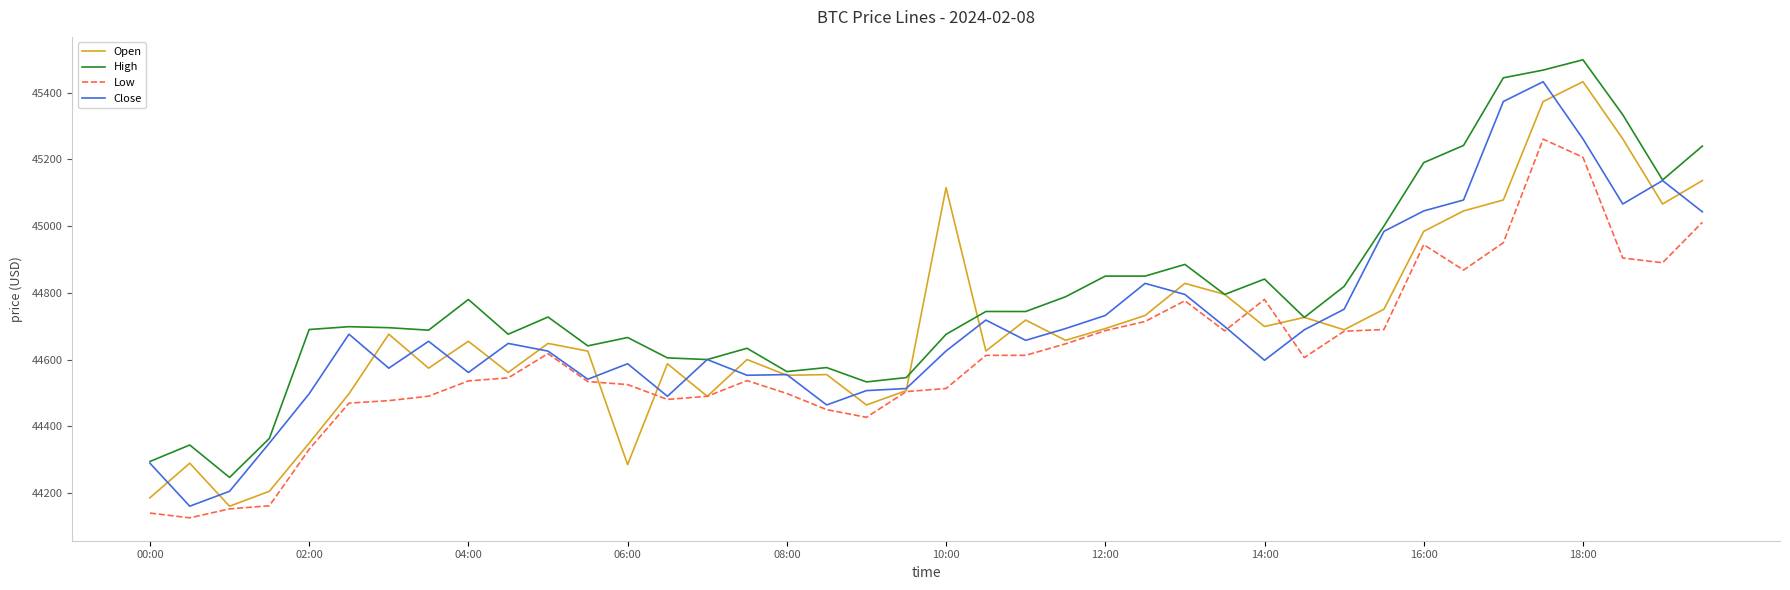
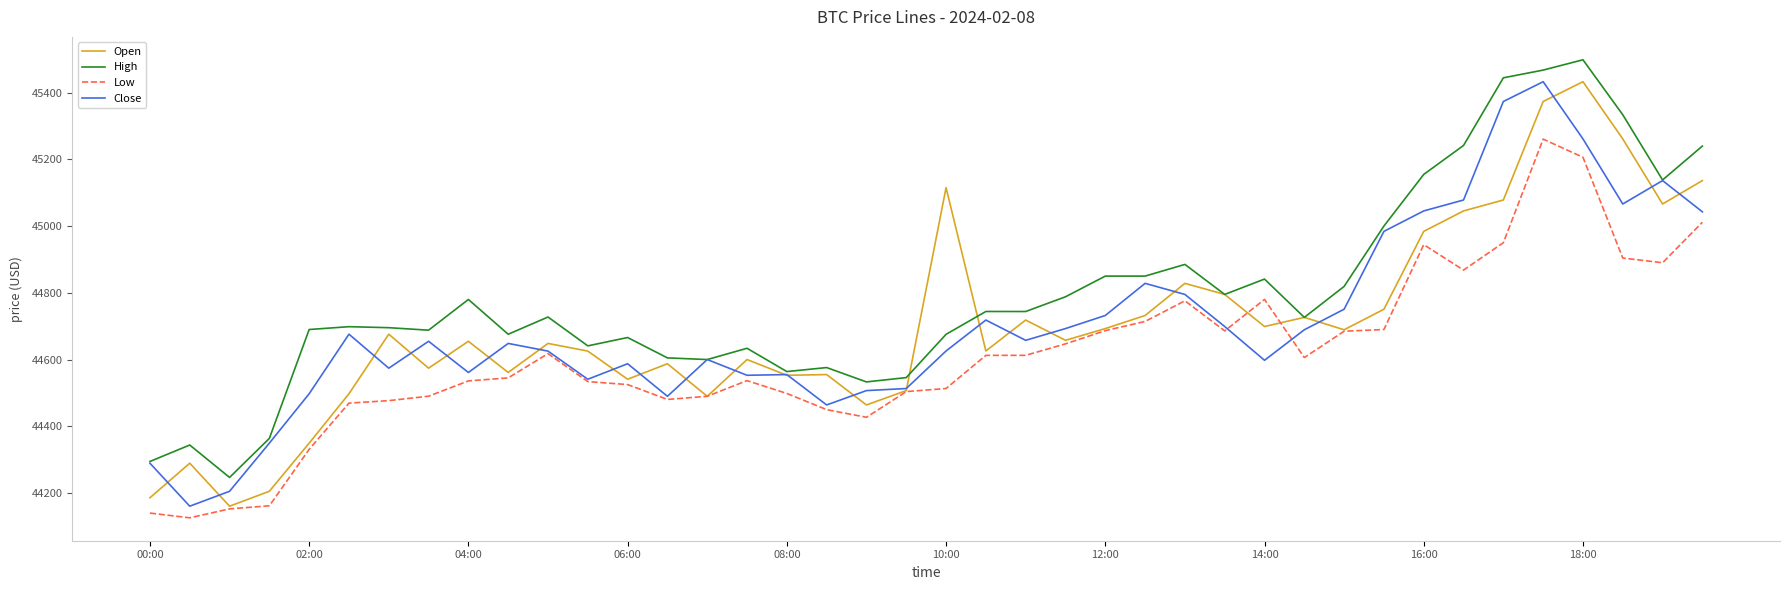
  {
    "Open": {
      "00:00": 44190,
      "02:00": 44350,
      "04:00": 44650,
-     "06:00": 44290,
+     "06:00": 44540,
      "10:00": 45110,
      "14:00": 44700,
      "16:00": 44980,
      "18:00": 45430
    },
    "High": {
      "02:00": 44690,
      "04:00": 44780,
      "06:00": 44670,
      "08:00": 44560,
      "10:00": 44680,
      "12:00": 44850,
      "14:00": 44840,
-     "16:00": 45190,
+     "16:00": 45150,
      "18:00": 45500
    },
    "Low": {
      "00:00": 44140,
      "02:00": 44330,
      "04:00": 44540,
      "06:00": 44530,
      "08:00": 44500,
      "10:00": 44510,
      "14:00": 44780,
      "16:00": 44940,
      "18:00": 45210
    },
    "Close": {
      "02:00": 44500,
      "04:00": 44560,
      "06:00": 44590,
      "10:00": 44630,
      "12:00": 44730,
      "14:00": 44600,
      "16:00": 45050,
      "18:00": 45260
    }
  }
